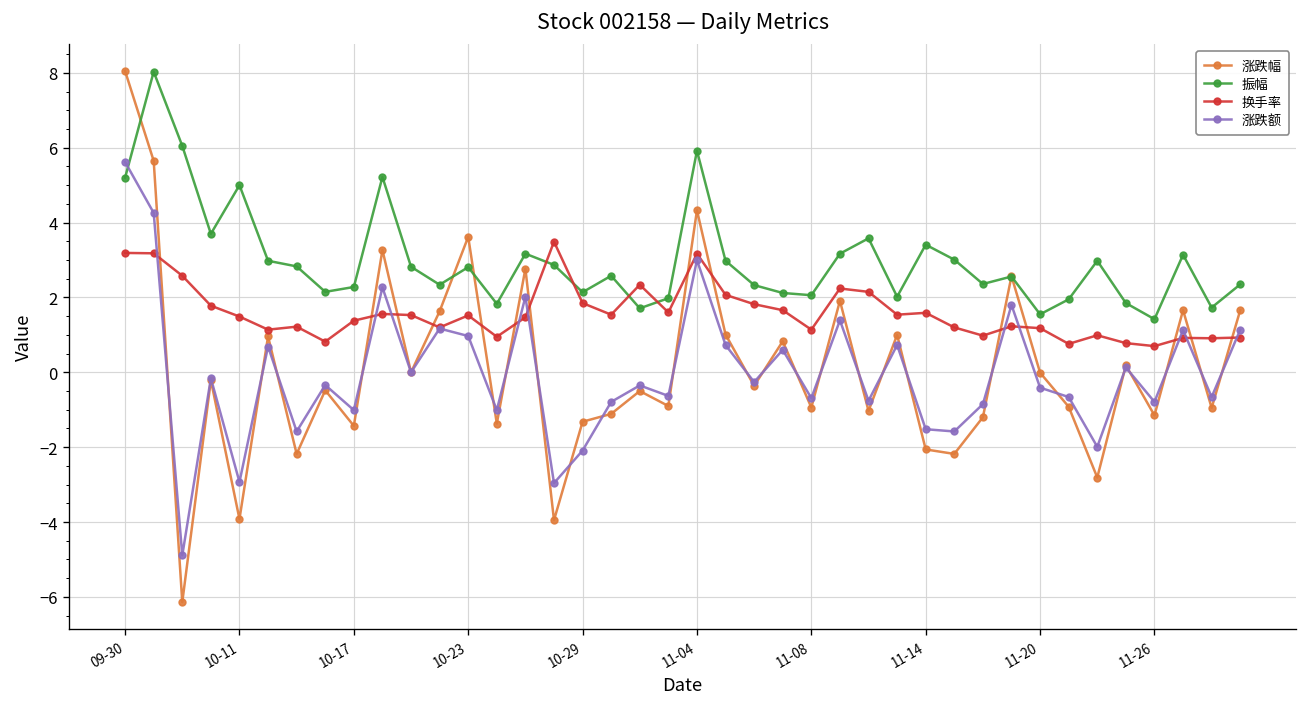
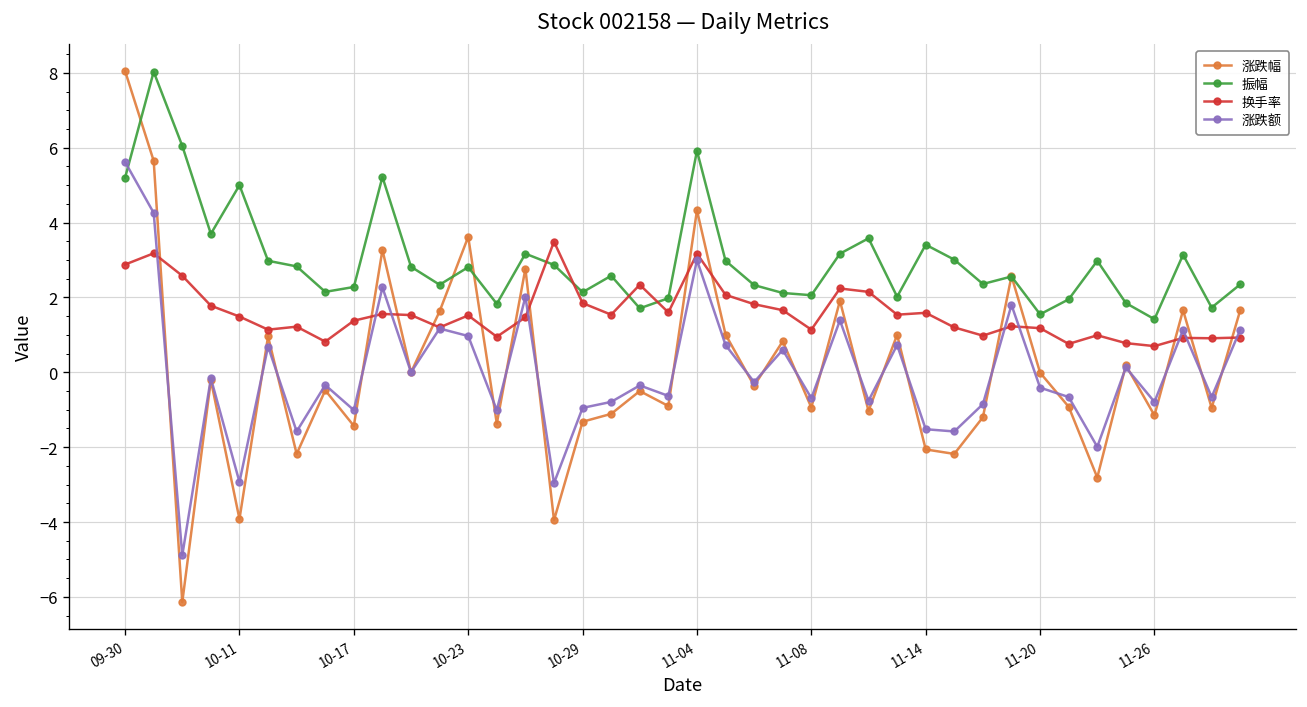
  {
    "涨跌幅": {
      "09-30": 8.1,
      "10-11": -3.9,
      "10-17": -1.4,
      "10-23": 3.6,
      "10-29": -1.3,
      "11-04": 4.3,
      "11-08": -0.9,
      "11-14": -2.1,
      "11-20": 0.0,
      "11-26": -1.2
    },
    "振幅": {
      "09-30": 5.2,
      "10-11": 5.0,
      "10-17": 2.3,
      "10-23": 2.8,
      "10-29": 2.1,
      "11-04": 5.9,
      "11-08": 2.1,
      "11-14": 3.4,
      "11-20": 1.6,
      "11-26": 1.4
    },
    "换手率": {
-     "09-30": 3.2,
+     "09-30": 2.9,
      "10-11": 1.5,
      "10-17": 1.4,
      "10-23": 1.5,
      "10-29": 1.9,
      "11-04": 3.2,
      "11-08": 1.1,
      "11-14": 1.6,
      "11-20": 1.2,
      "11-26": 0.7
    },
    "涨跌额": {
      "09-30": 5.6,
      "10-11": -2.9,
      "10-17": -1.0,
      "10-23": 1.0,
-     "10-29": -2.1,
+     "10-29": -1.0,
      "11-04": 3.0,
      "11-08": -0.7,
      "11-14": -1.5,
      "11-20": -0.4,
      "11-26": -0.8
    }
  }
